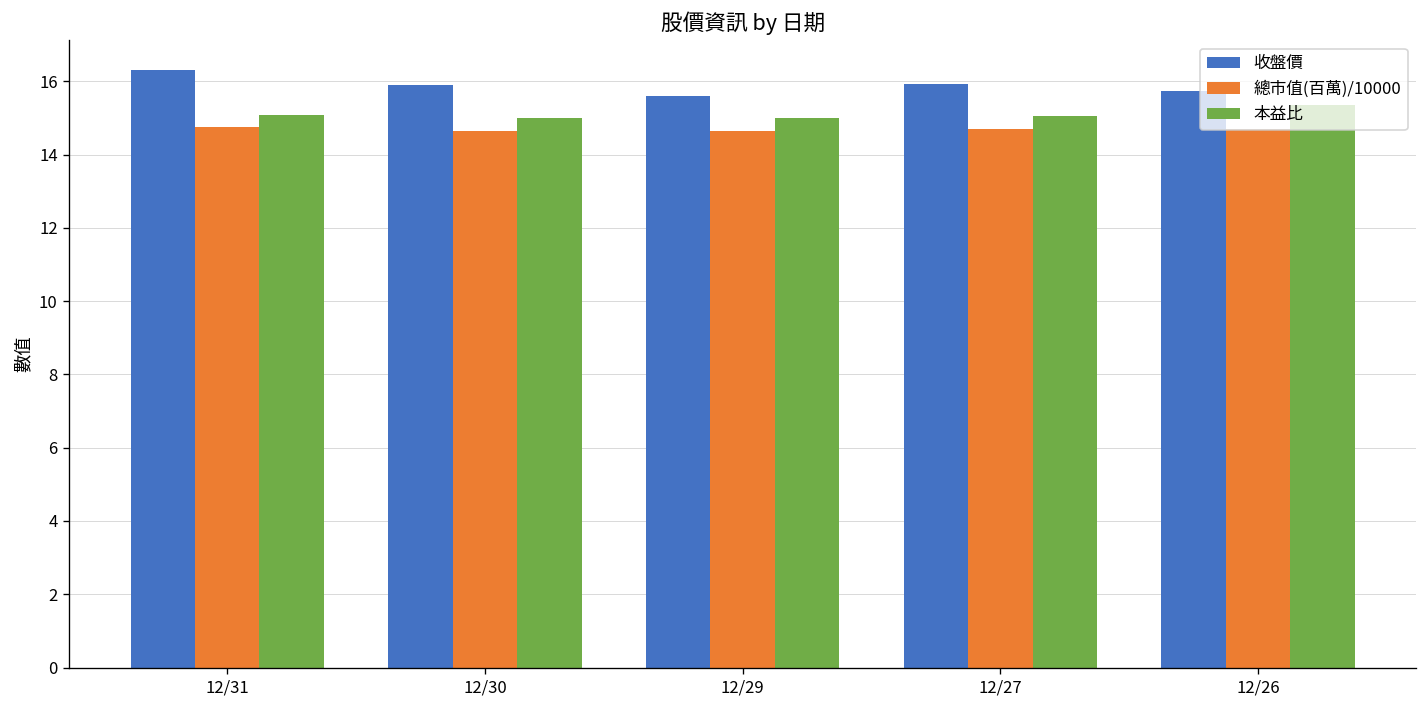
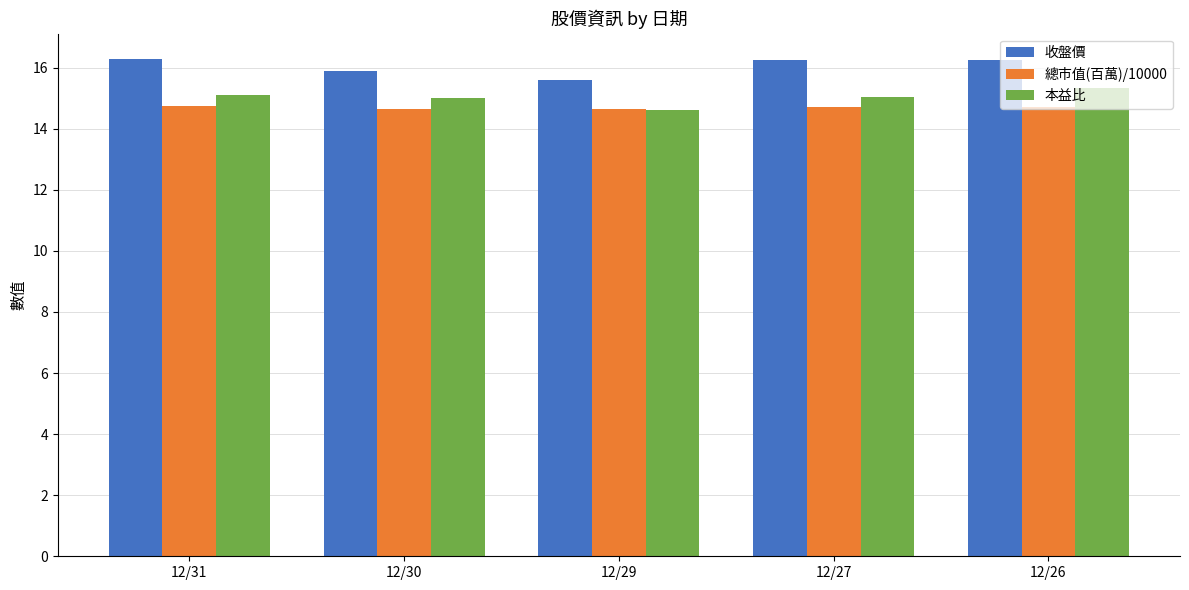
  {
    "收盤價": {
      "12/31": 16.3,
      "12/30": 15.9,
      "12/29": 15.6,
-     "12/27": 15.9,
-     "12/26": 15.7
+     "12/27": 16.3,
+     "12/26": 16.3
    },
    "總市值(百萬)/10000": {
      "12/31": 14.7,
      "12/30": 14.7,
      "12/29": 14.7,
      "12/27": 14.7
    },
    "本益比": {
      "12/31": 15.1,
      "12/30": 15.0,
-     "12/29": 15.0,
+     "12/29": 14.6,
      "12/27": 15.1
    }
  }
